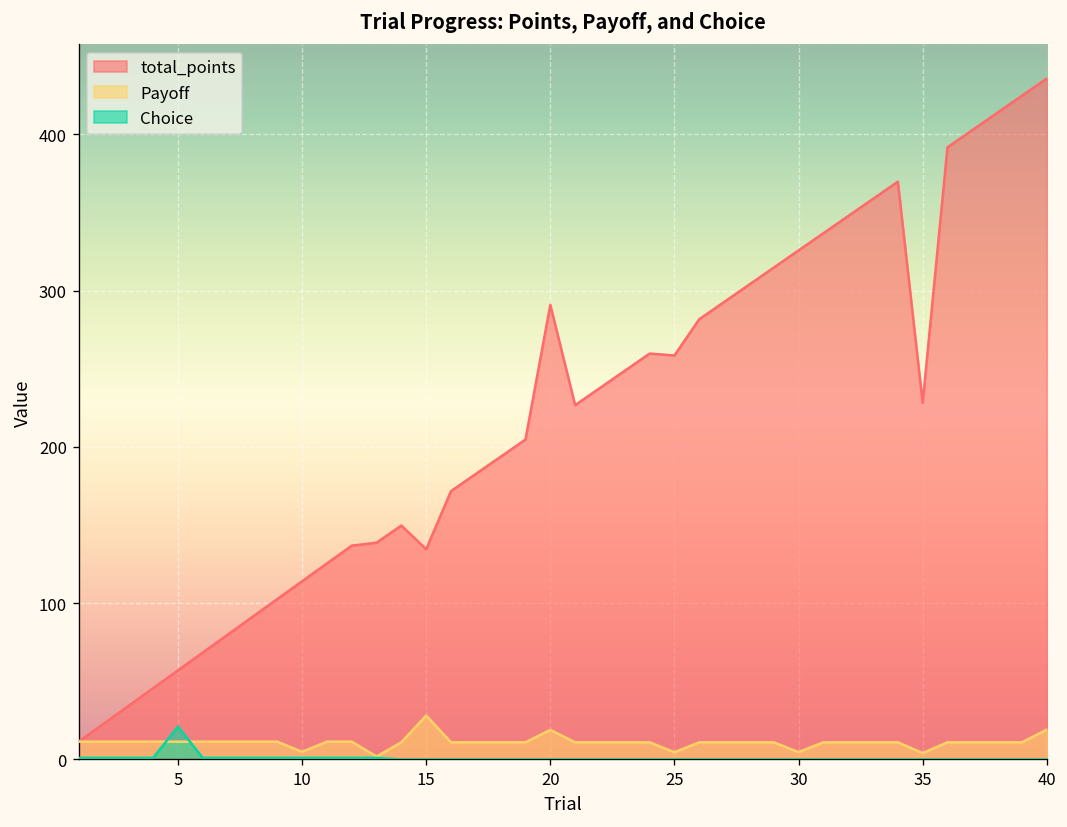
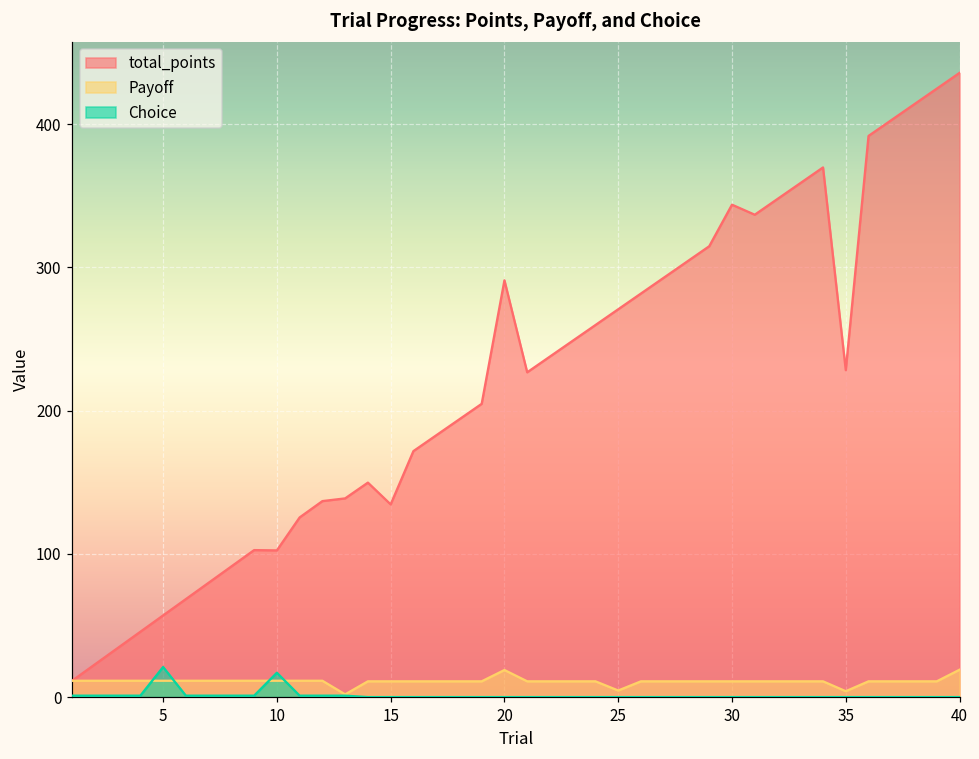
  {
    "total_points": {
      "5": 57,
-     "10": 114,
+     "10": 102,
      "15": 135,
      "20": 291,
-     "25": 259,
-     "30": 326,
+     "25": 271,
+     "30": 344,
      "35": 228,
      "40": 436
    },
    "Payoff": {
      "5": 11,
-     "10": 5,
-     "15": 28,
+     "10": 11,
+     "15": 11,
      "20": 19,
      "25": 5,
-     "30": 5,
+     "30": 11,
      "35": 4,
      "40": 19
    },
    "Choice": {
      "5": 21,
-     "10": 1,
+     "10": 17,
      "15": 0,
      "20": 0,
      "25": 0,
      "30": 0,
      "35": 0,
      "40": 0
    }
  }
